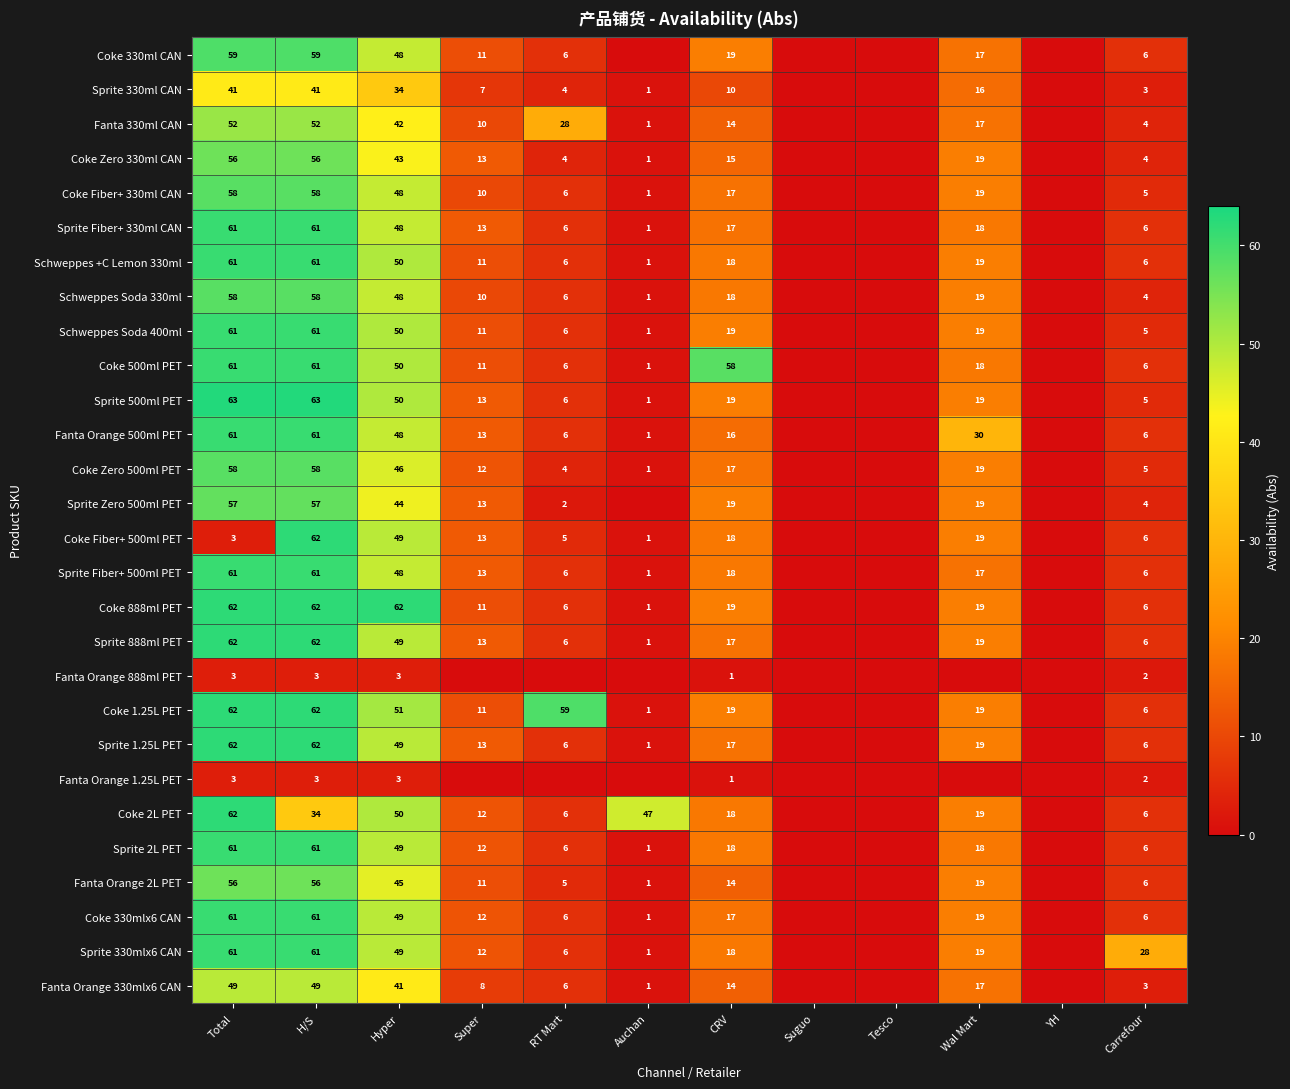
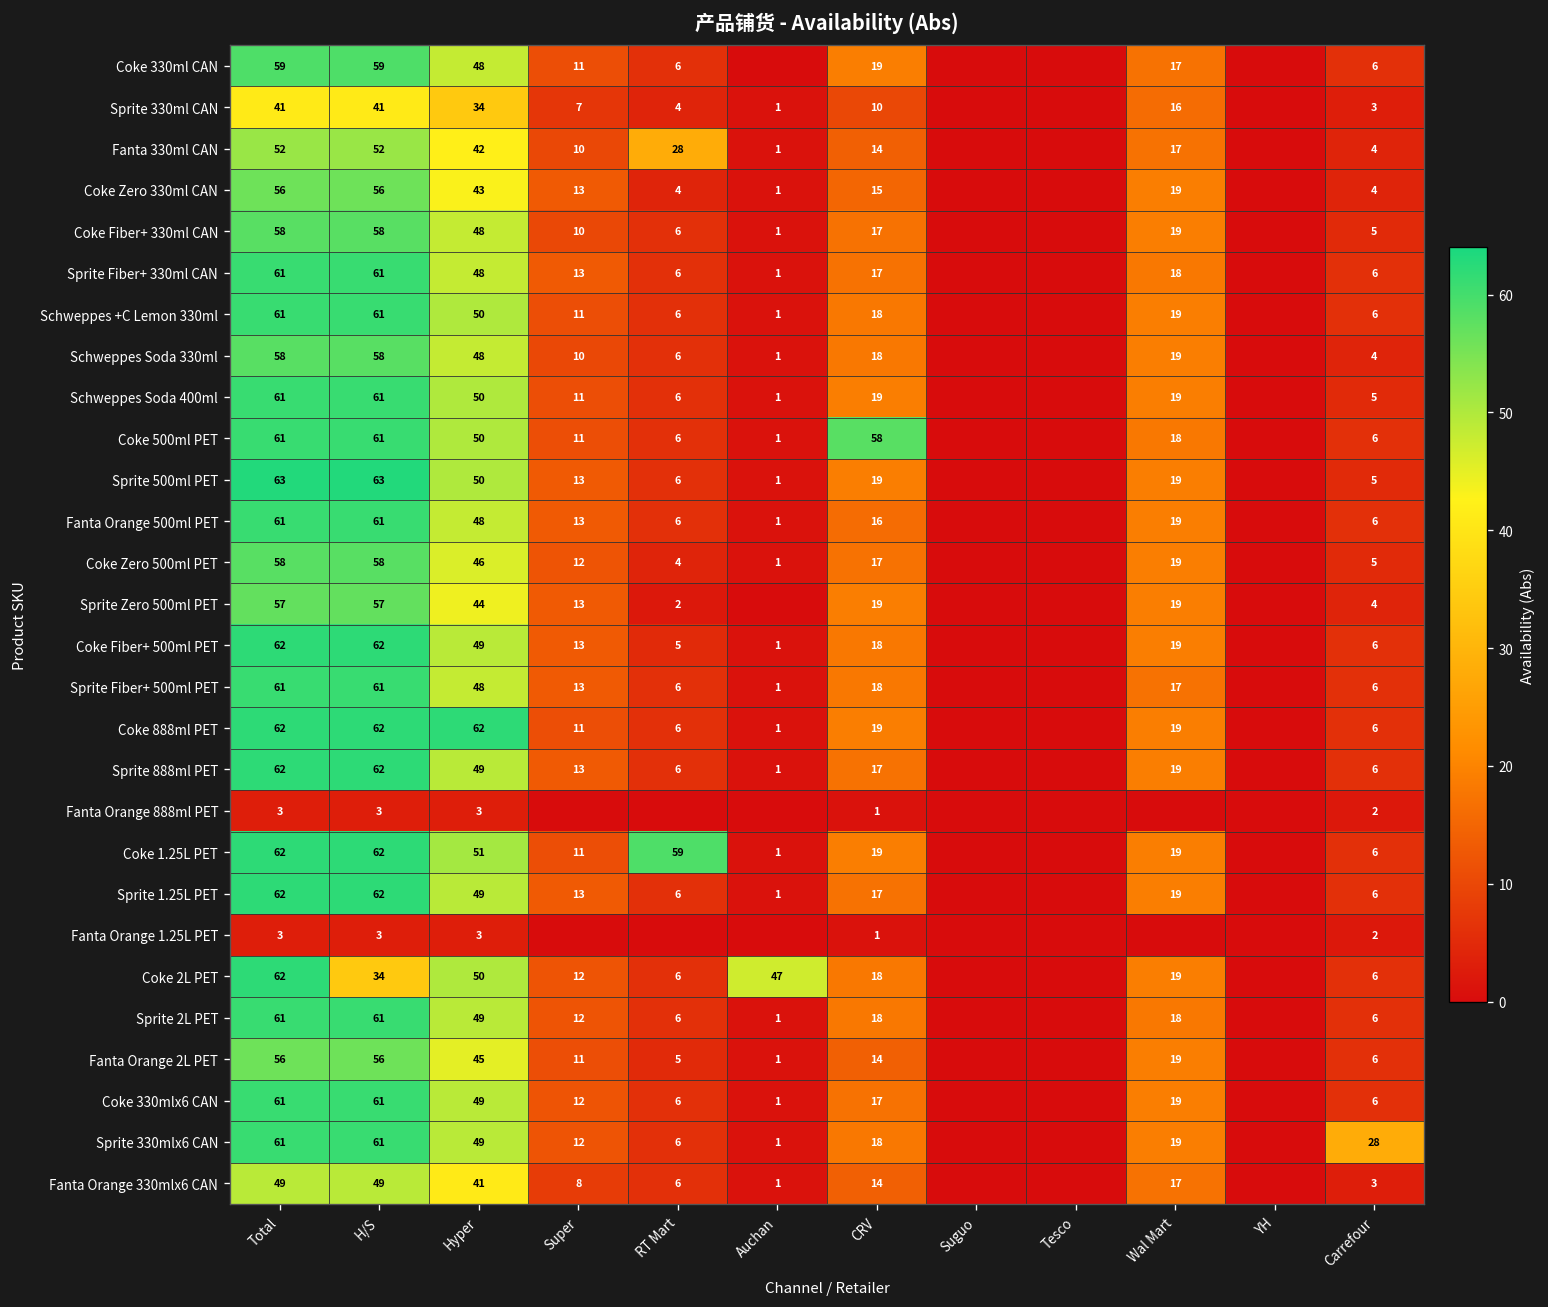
  {
    "Fanta Orange 500ml PET": {
      "Total": 61,
      "H/S": 61,
      "Hyper": 48,
      "Super": 13,
      "RT Mart": 6,
      "Auchan": 1,
      "CRV": 16,
-     "Wal Mart": 30,
+     "Wal Mart": 19,
      "Carrefour": 6
    },
    "Coke Fiber+ 500ml PET": {
-     "Total": 3,
+     "Total": 62,
      "H/S": 62,
      "Hyper": 49,
      "Super": 13,
      "RT Mart": 5,
      "Auchan": 1,
      "CRV": 18,
      "Wal Mart": 19,
      "Carrefour": 6
    }
  }
